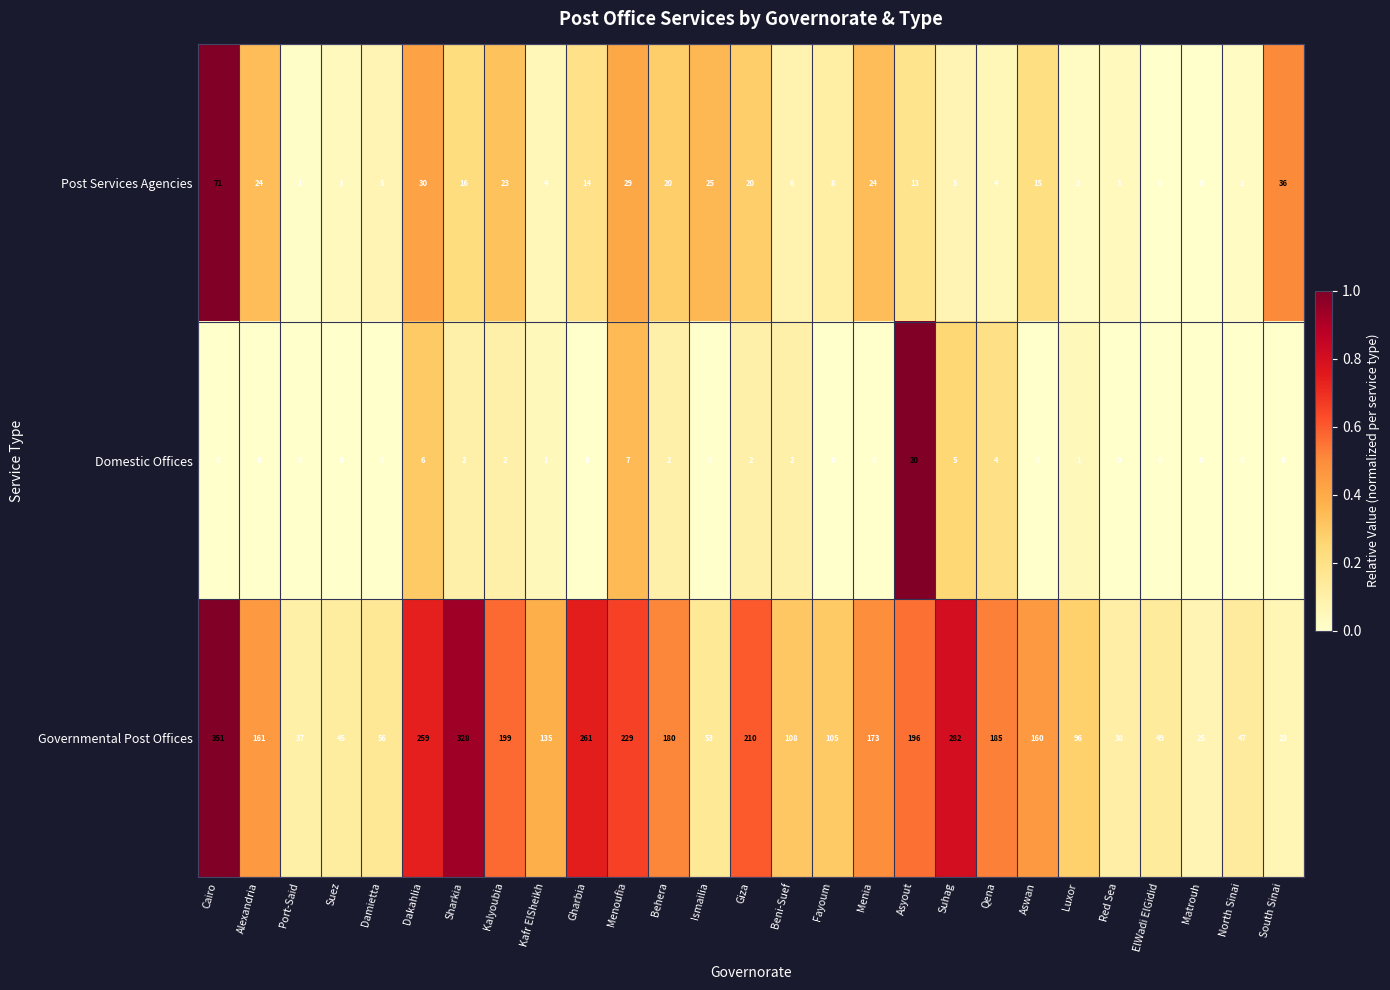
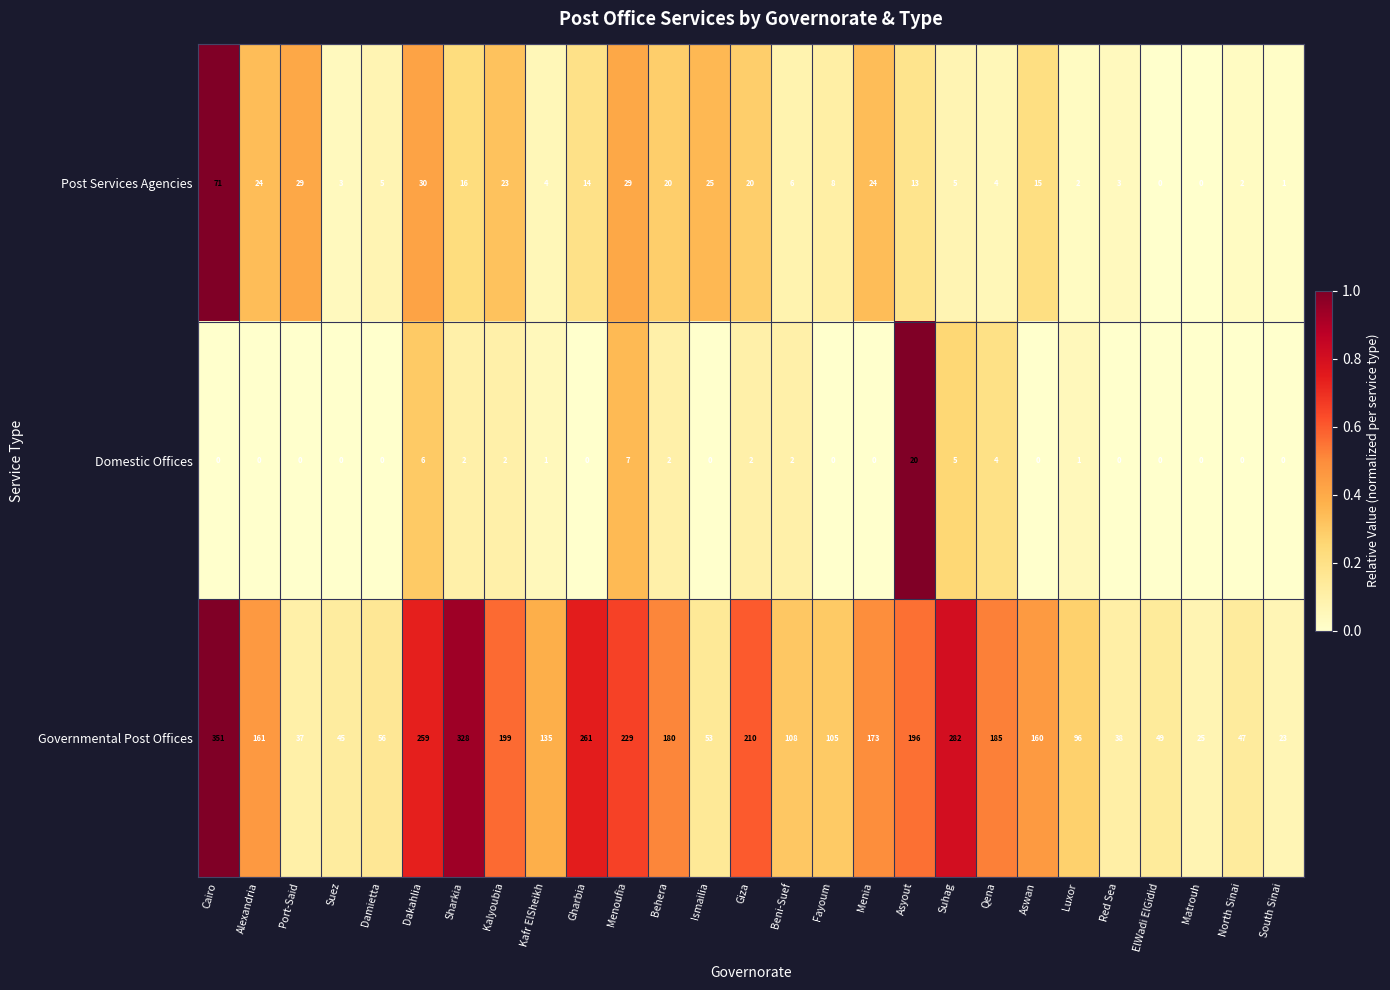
  {
    "Post Services Agencies": {
      "Cairo": 71,
      "Alexandria": 24,
-     "Port-Said": 1,
+     "Port-Said": 29,
      "Suez": 3,
      "Damietta": 5,
      "Dakahlia": 30,
      "Sharkia": 16,
      "Kalyoubia": 23,
      "Kafr ElSheikh": 4,
      "Gharbia": 14,
      "Menoufia": 29,
      "Behera": 20,
      "Ismailia": 25,
      "Giza": 20,
      "Beni-Suef": 6,
      "Fayoum": 8,
      "Menia": 24,
      "Asyout": 13,
      "Suhag": 5,
      "Qena": 4,
      "Aswan": 15,
      "Luxor": 2,
      "Red Sea": 3,
      "ElWadi ElGidid": 0,
      "Matrouh": 0,
      "North Sinai": 2,
-     "South Sinai": 36
+     "South Sinai": 1
    },
    "Domestic Offices": {
      "Cairo": 0,
      "Alexandria": 0,
      "Port-Said": 0,
      "Suez": 0,
      "Damietta": 0,
      "Dakahlia": 6,
      "Sharkia": 2,
      "Kalyoubia": 2,
      "Kafr ElSheikh": 1,
      "Gharbia": 0,
      "Menoufia": 7,
      "Behera": 2,
      "Ismailia": 0,
      "Giza": 2,
      "Beni-Suef": 2,
      "Fayoum": 0,
      "Menia": 0,
      "Asyout": 20,
      "Suhag": 5,
      "Qena": 4,
      "Aswan": 0,
      "Luxor": 1,
      "Red Sea": 0,
      "ElWadi ElGidid": 0,
      "Matrouh": 0,
      "North Sinai": 0,
      "South Sinai": 0
    },
    "Governmental Post Offices": {
      "Cairo": 351,
      "Alexandria": 161,
      "Port-Said": 37,
      "Suez": 45,
      "Damietta": 56,
      "Dakahlia": 259,
      "Sharkia": 328,
      "Kalyoubia": 199,
      "Kafr ElSheikh": 135,
      "Gharbia": 261,
      "Menoufia": 229,
      "Behera": 180,
      "Ismailia": 53,
      "Giza": 210,
      "Beni-Suef": 108,
      "Fayoum": 105,
      "Menia": 173,
      "Asyout": 196,
      "Suhag": 282,
      "Qena": 185,
      "Aswan": 160,
      "Luxor": 96,
      "Red Sea": 38,
      "ElWadi ElGidid": 49,
      "Matrouh": 25,
      "North Sinai": 47,
      "South Sinai": 23
    }
  }
